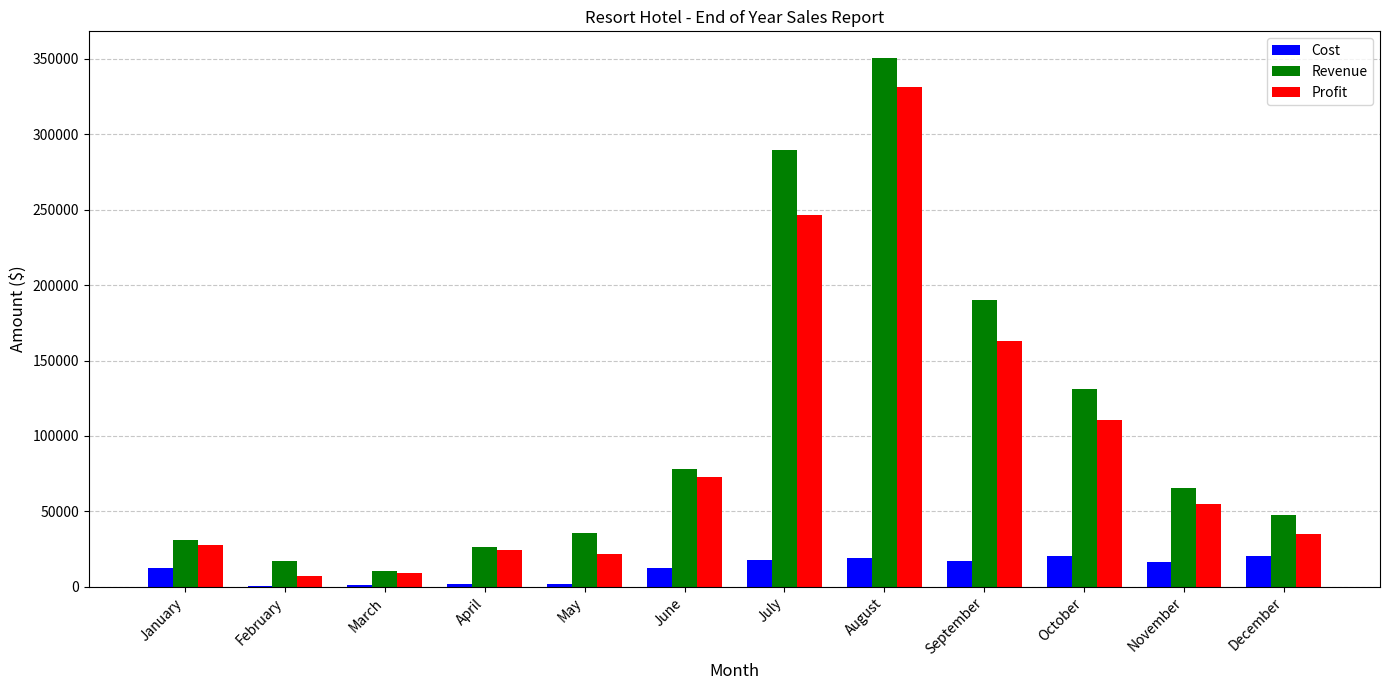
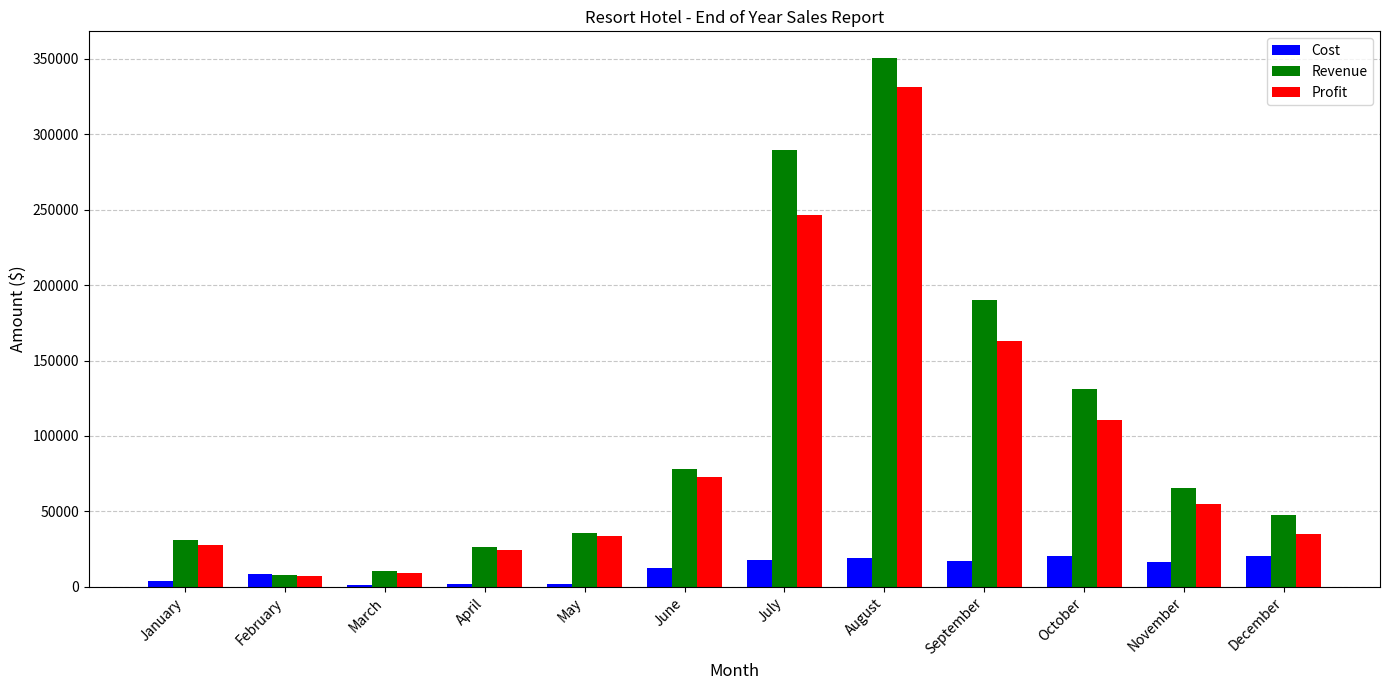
  {
    "Cost": {
-     "January": 12000,
-     "February": 0,
+     "January": 4000,
+     "February": 8000,
      "April": 2000,
      "May": 2000,
      "June": 12000,
      "July": 18000,
      "August": 19000,
      "September": 17000,
      "October": 20000,
      "November": 16000,
      "December": 20000
    },
    "Revenue": {
      "January": 31000,
-     "February": 17000,
+     "February": 8000,
      "March": 10000,
      "April": 27000,
      "May": 35000,
      "June": 78000,
      "July": 290000,
      "August": 351000,
      "September": 190000,
      "October": 131000,
      "November": 66000,
      "December": 48000
    },
    "Profit": {
      "January": 27000,
      "February": 7000,
      "March": 9000,
      "April": 25000,
-     "May": 22000,
+     "May": 34000,
      "June": 73000,
      "July": 247000,
      "August": 332000,
      "September": 163000,
      "October": 110000,
      "November": 55000,
      "December": 35000
    }
  }
